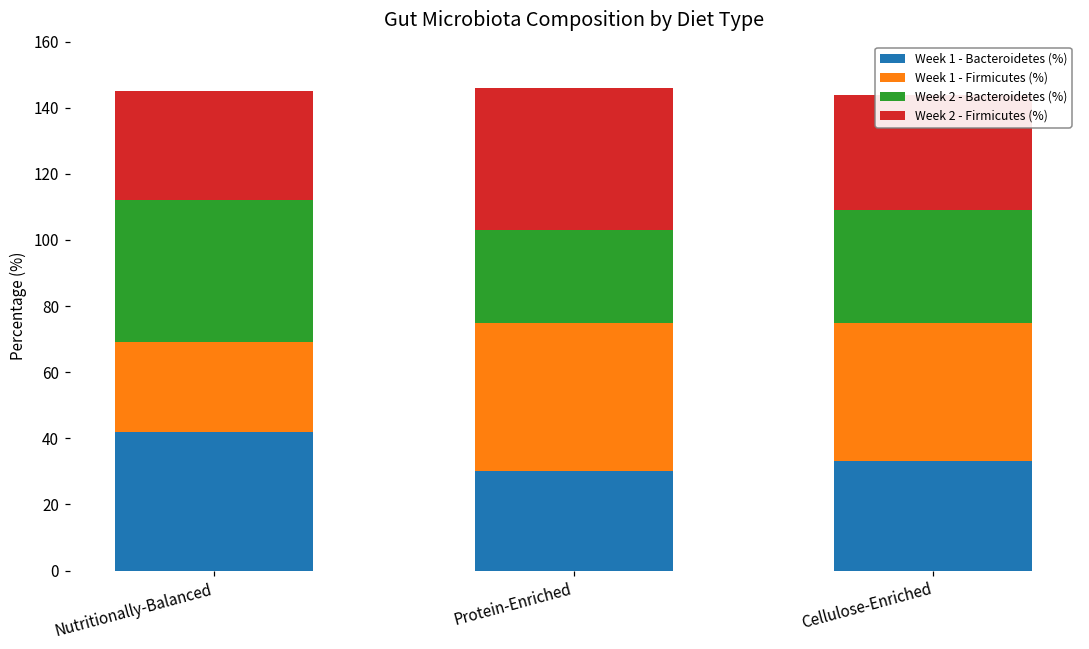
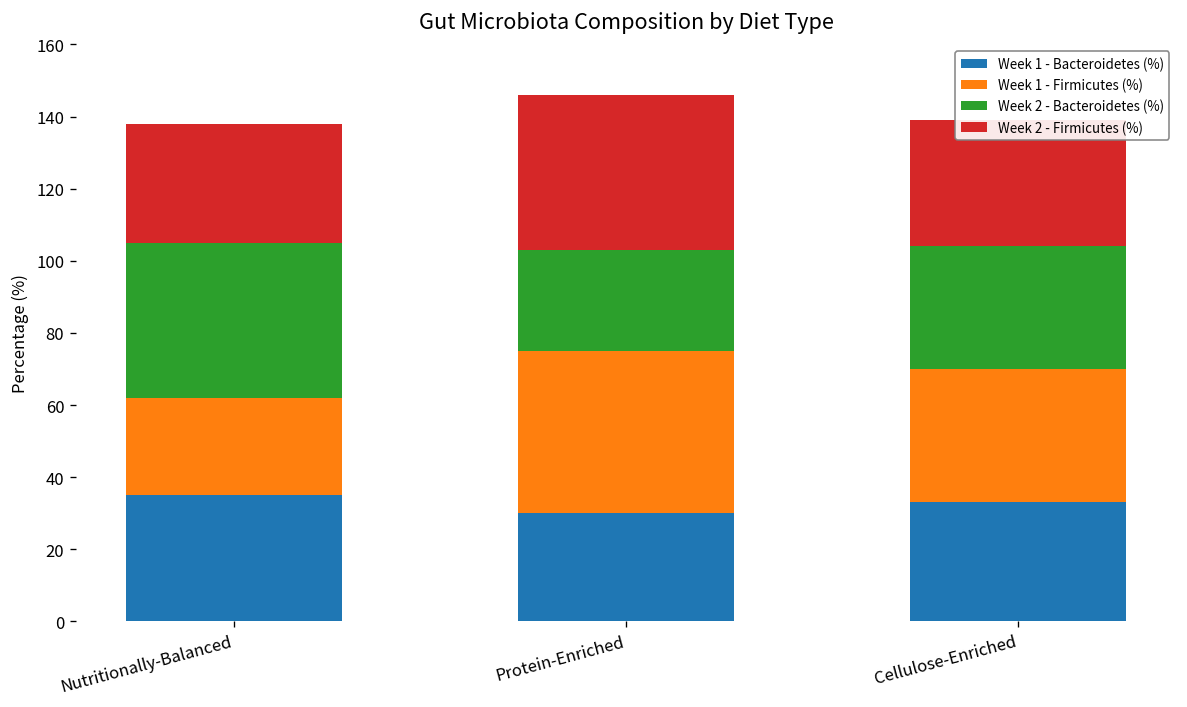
  {
    "Week 1 - Bacteroidetes (%)": {
-     "Nutritionally-Balanced": 42,
+     "Nutritionally-Balanced": 35,
      "Protein-Enriched": 30,
      "Cellulose-Enriched": 33
    },
    "Week 1 - Firmicutes (%)": {
      "Nutritionally-Balanced": 27,
      "Protein-Enriched": 45,
-     "Cellulose-Enriched": 42
+     "Cellulose-Enriched": 37
    },
    "Week 2 - Bacteroidetes (%)": {
      "Nutritionally-Balanced": 43,
      "Protein-Enriched": 28,
      "Cellulose-Enriched": 34
    },
    "Week 2 - Firmicutes (%)": {
      "Nutritionally-Balanced": 33,
      "Protein-Enriched": 43
    }
  }
